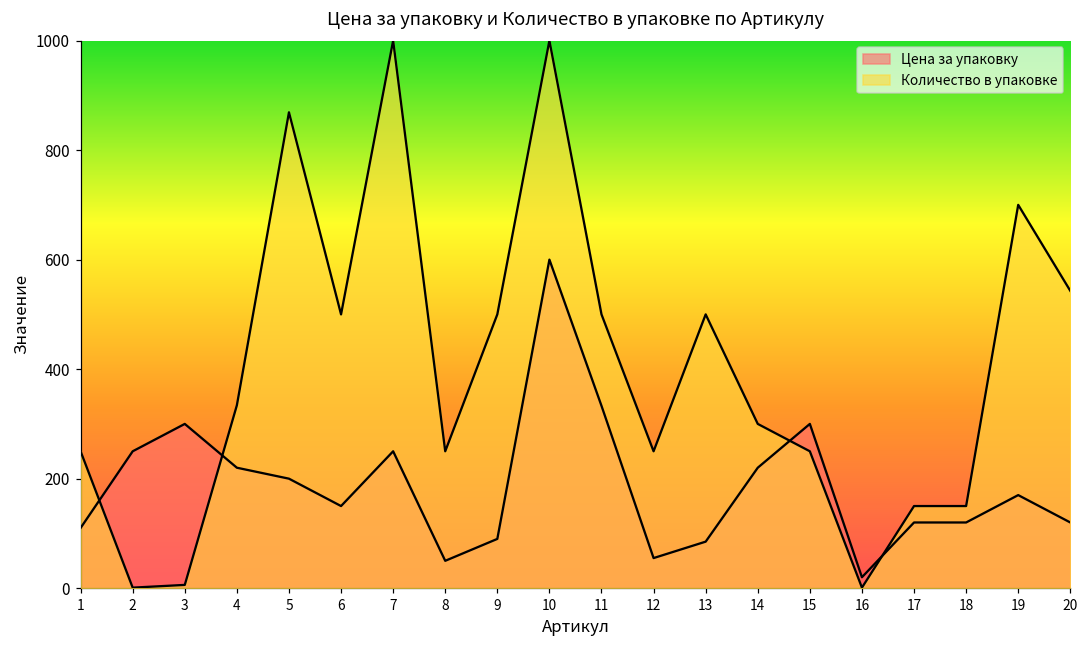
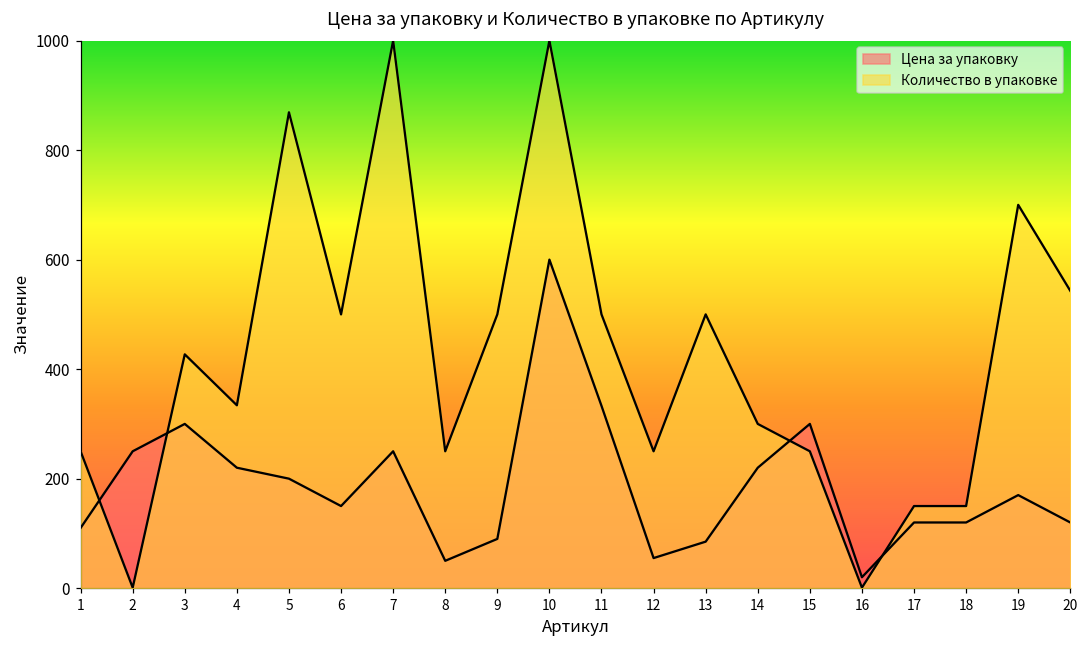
  {
    "Цена за упаковку": {
      "1": 110,
      "2": 250,
      "3": 300,
      "4": 220,
      "5": 200,
      "6": 150,
      "7": 250,
      "8": 50,
      "9": 90,
      "10": 600,
      "11": 330,
      "12": 60,
      "13": 90,
      "14": 220,
      "15": 300,
      "16": 20,
      "17": 120,
      "18": 120,
      "19": 170,
      "20": 120
    },
    "Количество в упаковке": {
      "1": 250,
      "2": 0,
-     "3": 10,
+     "3": 430,
      "4": 330,
      "5": 870,
      "6": 500,
      "7": 1000,
      "8": 250,
      "9": 500,
      "10": 1000,
      "11": 500,
      "12": 250,
      "13": 500,
      "14": 300,
      "15": 250,
      "16": 0,
      "17": 150,
      "18": 150,
      "19": 700,
      "20": 540
    }
  }
